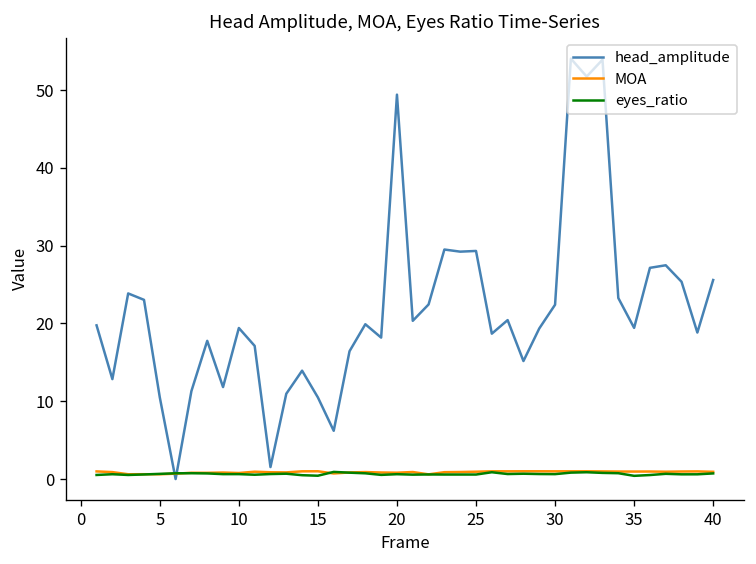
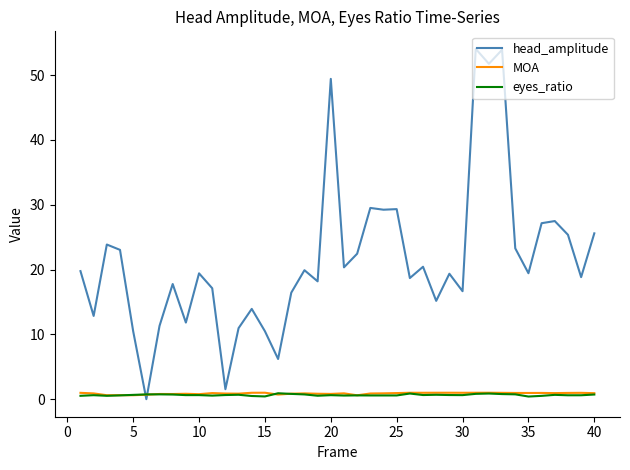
  {
    "head_amplitude": {
      "5": 10,
      "10": 19,
      "15": 10,
      "20": 49,
      "25": 29,
-     "30": 22,
+     "30": 17,
      "35": 19,
      "40": 26
    },
    "MOA": {
      "15": 1,
      "35": 1
    },
    "eyes_ratio": {
      "15": 0,
      "35": 0
    }
  }
